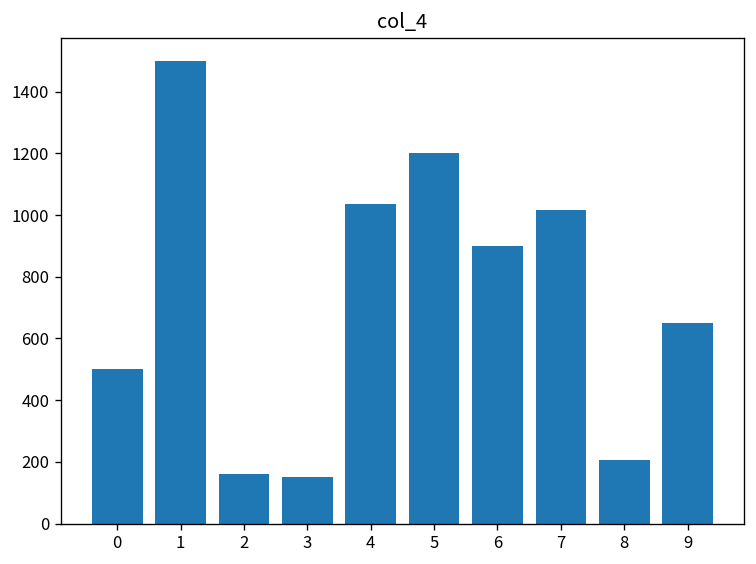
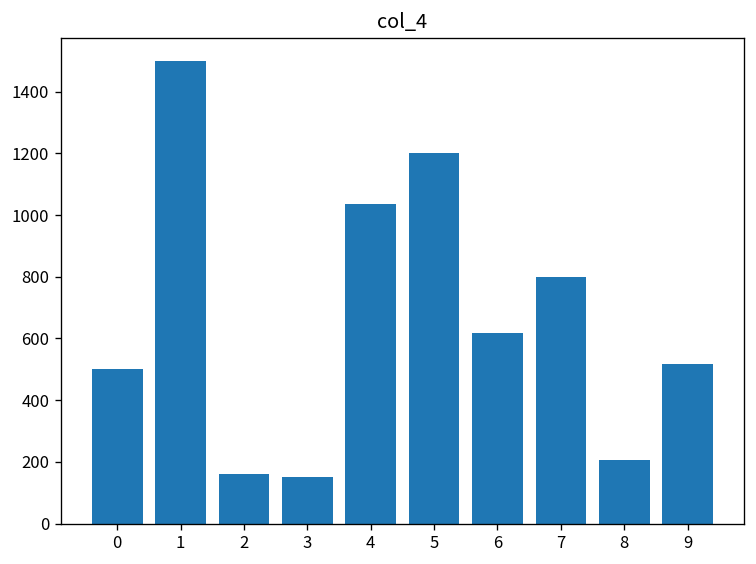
  {
    "0": 500,
    "1": 1500,
    "2": 160,
    "3": 150,
    "4": 1040,
    "5": 1200,
-   "6": 900,
-   "7": 1020,
+   "6": 620,
+   "7": 800,
    "8": 210,
-   "9": 650
+   "9": 520
  }
